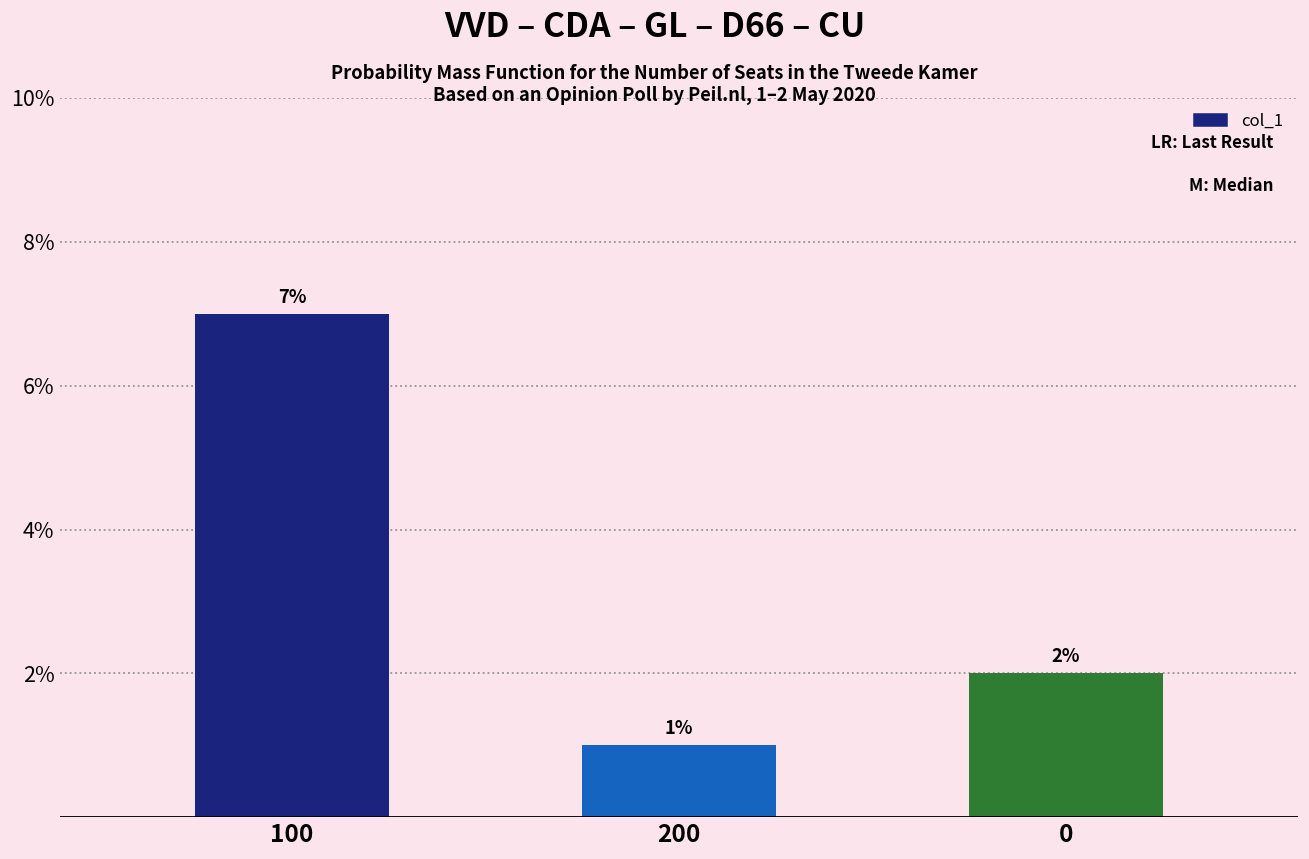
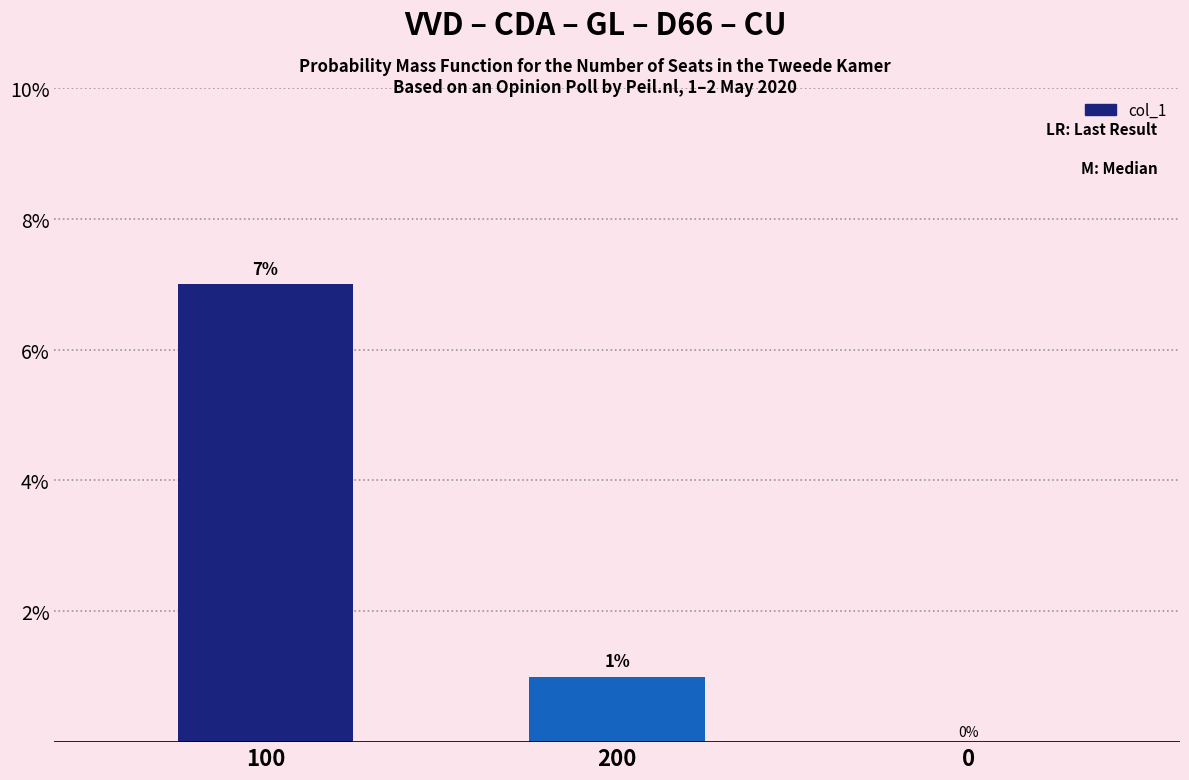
  {
    "100": "7%",
    "200": "1%",
-   "0": "2%"
+   "0": "0%"
  }
